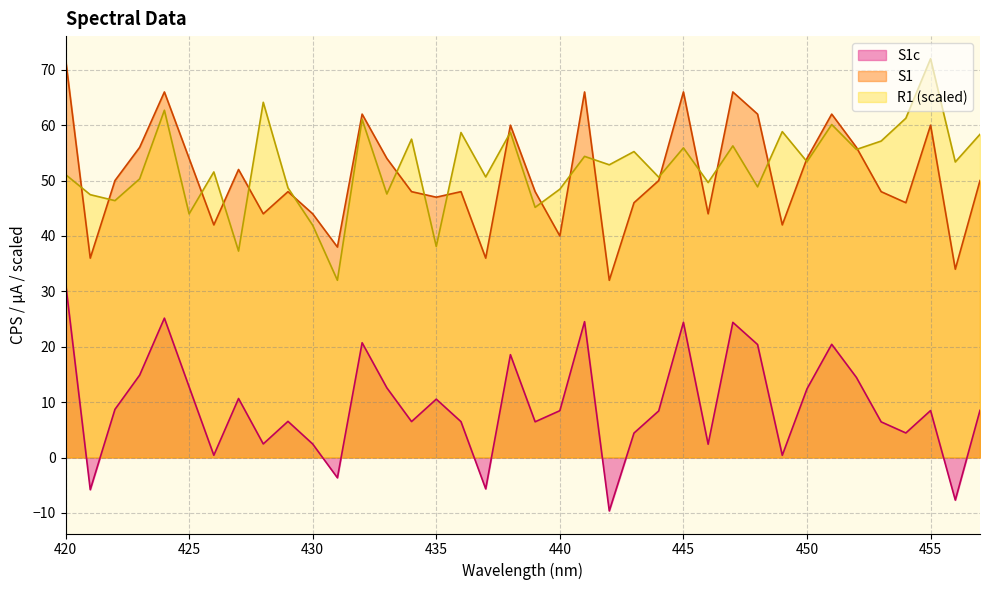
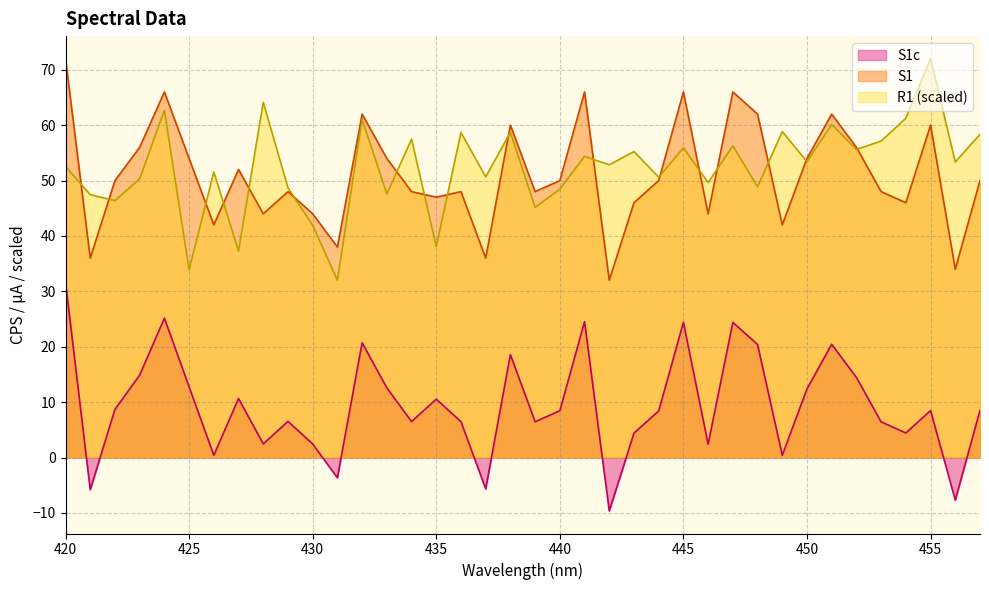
  {
    "S1": {
      "420": 72,
      "425": 54,
      "430": 44,
      "435": 47,
-     "440": 40,
+     "440": 50,
      "445": 66,
      "450": 54,
      "455": 60
    },
    "R1 (scaled)": {
-     "420": 51,
-     "425": 44,
+     "420": 53,
+     "425": 34,
      "430": 42,
      "435": 38,
      "440": 48,
      "445": 56,
      "450": 53
    }
  }
